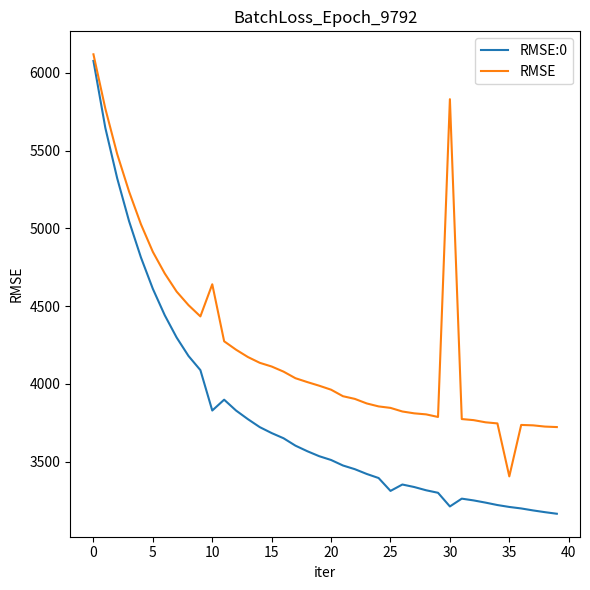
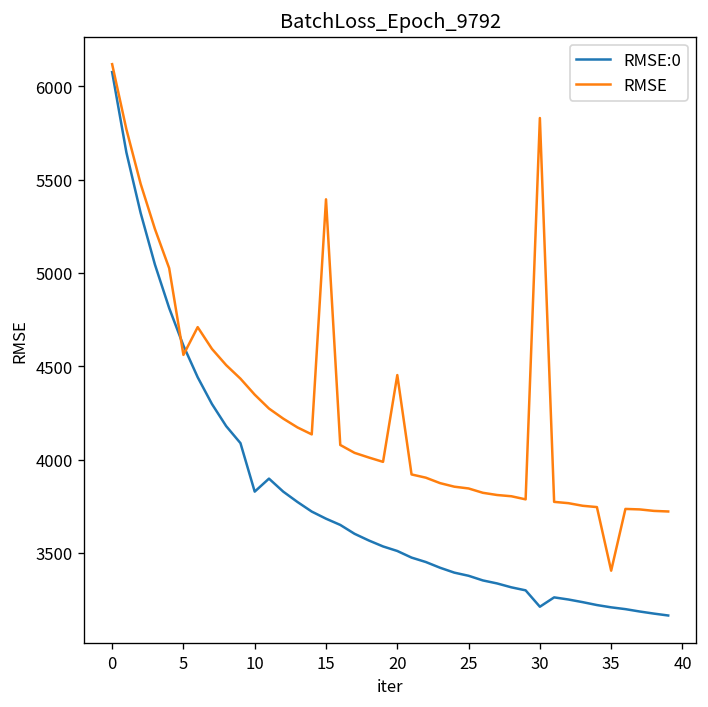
  {
    "RMSE:0": {
      "0": 6080,
      "5": 4610,
      "10": 3830,
      "15": 3680,
      "20": 3510,
-     "25": 3310,
+     "25": 3380,
      "30": 3210,
      "35": 3210
    },
    "RMSE": {
      "0": 6120,
-     "5": 4850,
-     "10": 4640,
-     "15": 4110,
-     "20": 3960,
+     "5": 4560,
+     "10": 4350,
+     "15": 5390,
+     "20": 4450,
      "25": 3850,
      "30": 5830,
      "35": 3400
    }
  }
